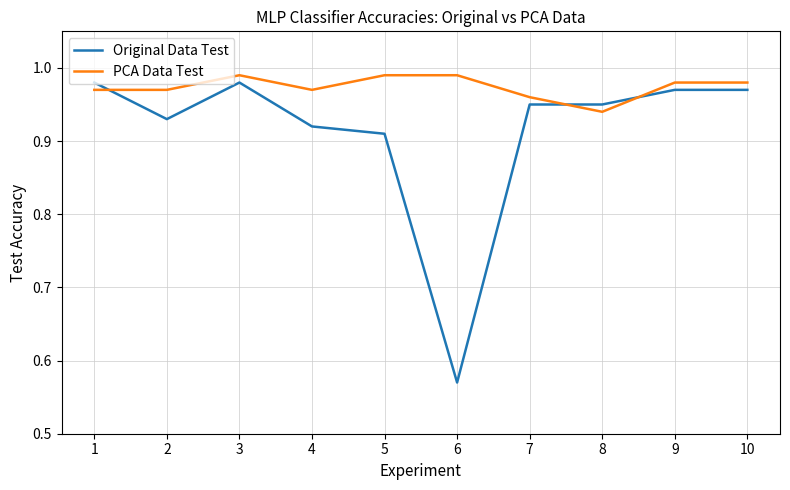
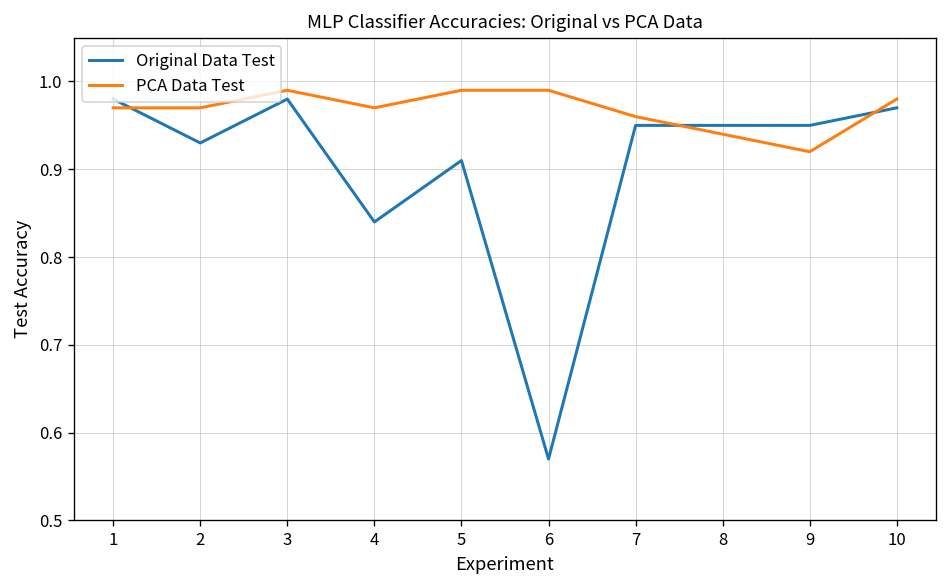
  {
    "Original Data Test": {
      "2": 0.93,
      "3": 0.98,
-     "4": 0.92,
+     "4": 0.84,
      "5": 0.91,
      "6": 0.57,
      "7": 0.95,
      "8": 0.95,
-     "9": 0.97,
+     "9": 0.95,
      "10": 0.97
    },
    "PCA Data Test": {
      "1": 0.97,
      "2": 0.97,
      "3": 0.99,
      "4": 0.97,
      "5": 0.99,
      "6": 0.99,
      "7": 0.96,
      "8": 0.94,
-     "9": 0.98,
+     "9": 0.92,
      "10": 0.98
    }
  }
